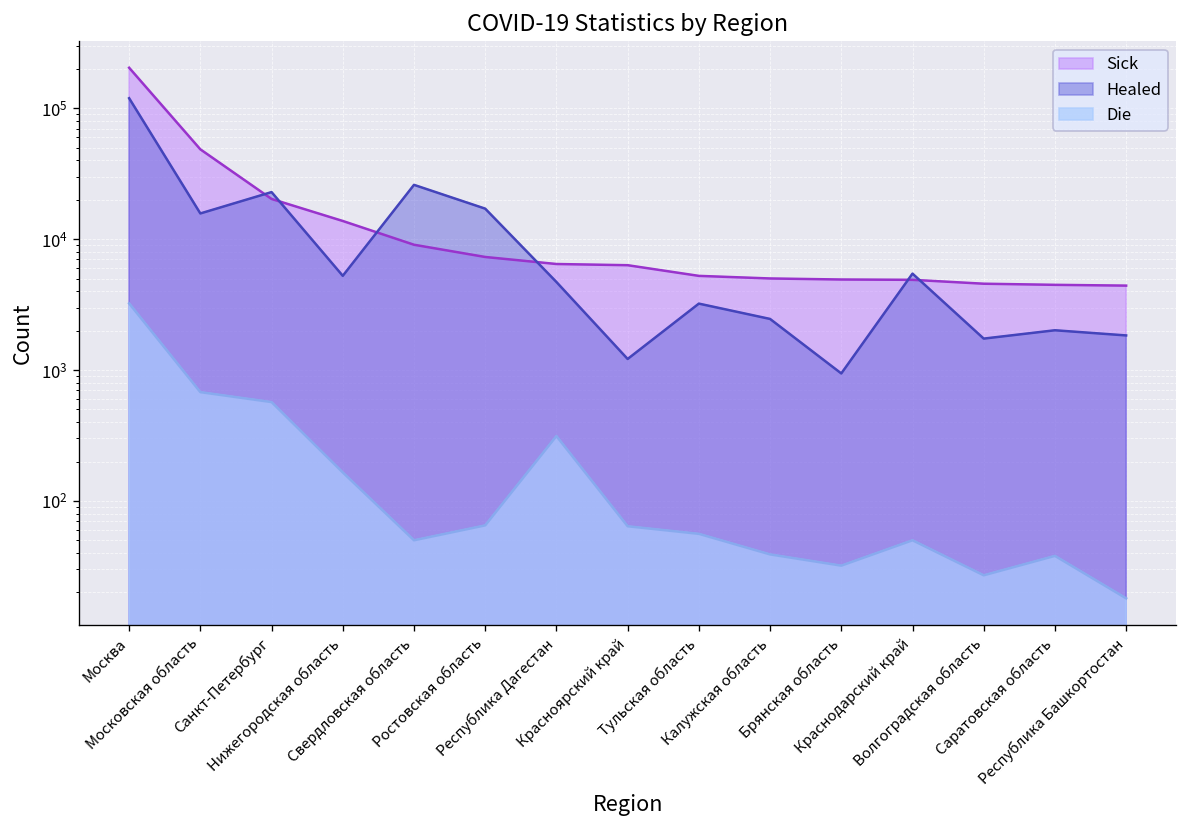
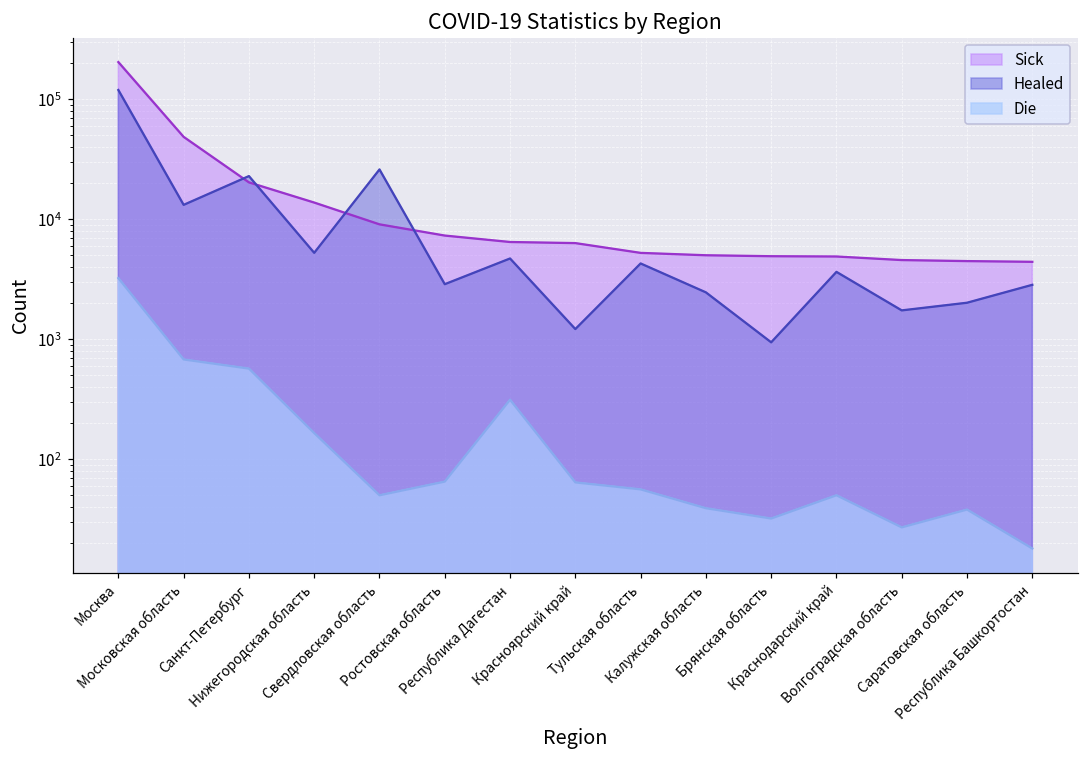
  {
    "Healed": {
      "Москва": 120000,
-     "Московская область": 16000,
+     "Московская область": 13000,
      "Санкт-Петербург": 23000,
      "Нижегородская область": 5000,
      "Свердловская область": 26000,
-     "Ростовская область": 17000,
+     "Ростовская область": 2900,
      "Республика Дагестан": 4700,
      "Красноярский край": 1200,
-     "Тульская область": 3200,
+     "Тульская область": 4300,
      "Калужская область": 2500,
      "Брянская область": 900,
-     "Краснодарский край": 5000,
+     "Краснодарский край": 3600,
      "Волгоградская область": 1700,
      "Саратовская область": 2000,
-     "Республика Башкортостан": 1800
+     "Республика Башкортостан": 2800
    }
  }
